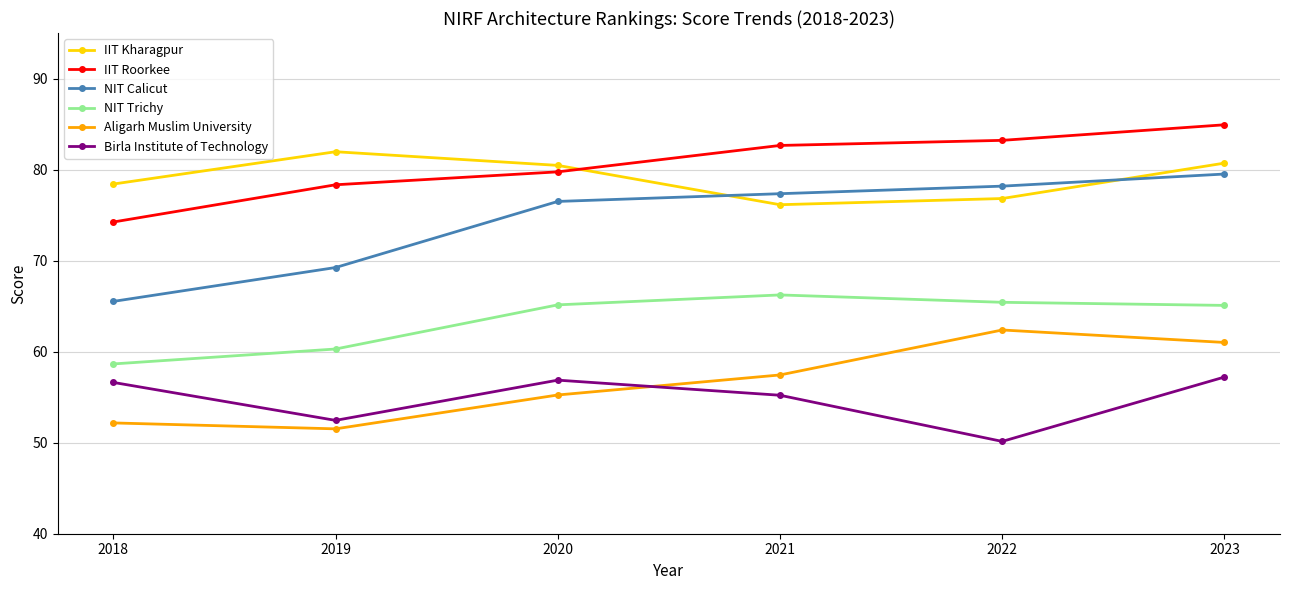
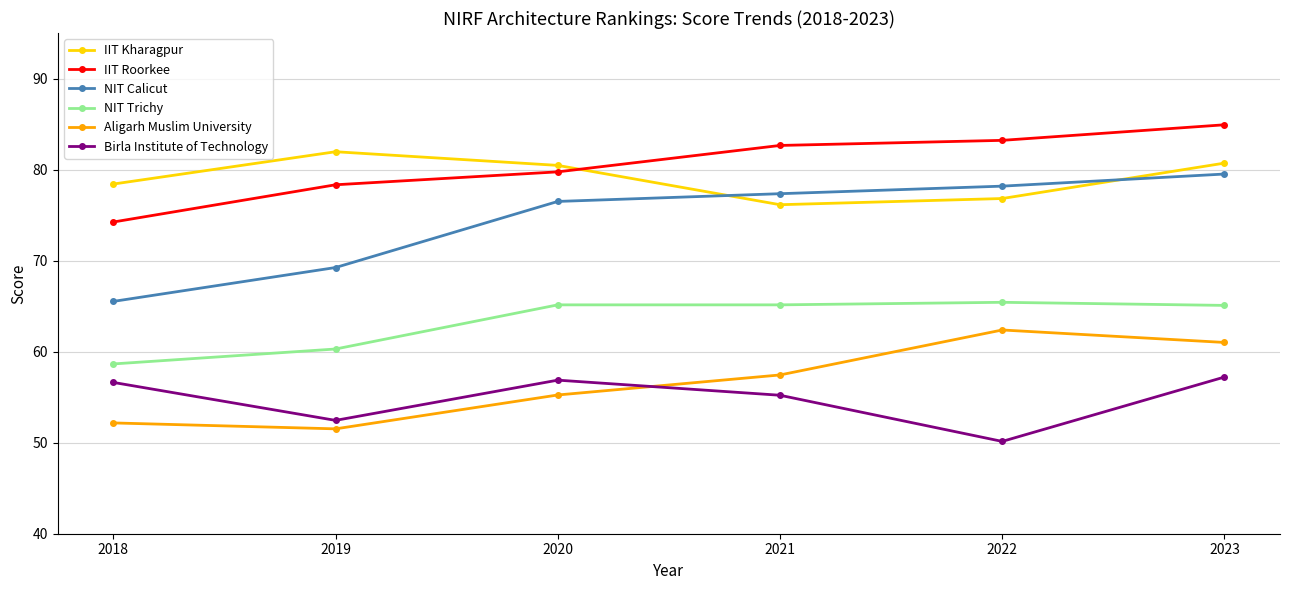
  {
    "IIT Roorkee": {
      "2018": 74,
      "2019": 78,
      "2020": 80,
      "2021": 83,
      "2022": 83,
      "2023": 85
    },
    "NIT Calicut": {
      "2018": 66,
      "2019": 69,
      "2020": 77,
      "2021": 77,
      "2022": 78,
      "2023": 80
    },
    "NIT Trichy": {
      "2018": 59,
      "2019": 60,
      "2020": 65,
-     "2021": 66,
+     "2021": 65,
      "2022": 65,
      "2023": 65
    },
    "Birla Institute of Technology": {
      "2018": 57,
      "2019": 52,
      "2020": 57,
      "2021": 55,
      "2022": 50,
      "2023": 57
    }
  }
